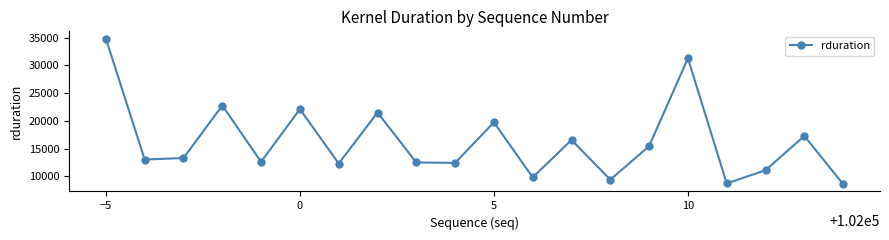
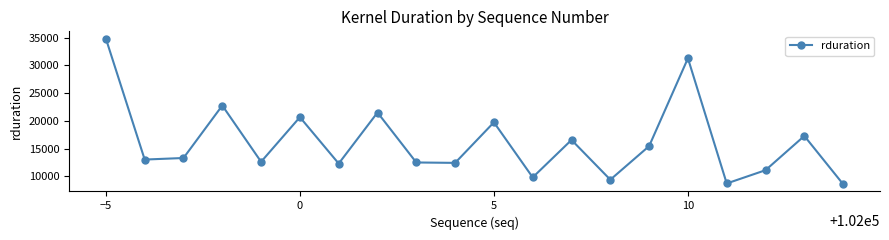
  {
    "−5": 35000,
-   "0": 22000,
+   "0": 21000,
    "5": 20000,
    "10": 31000
  }
